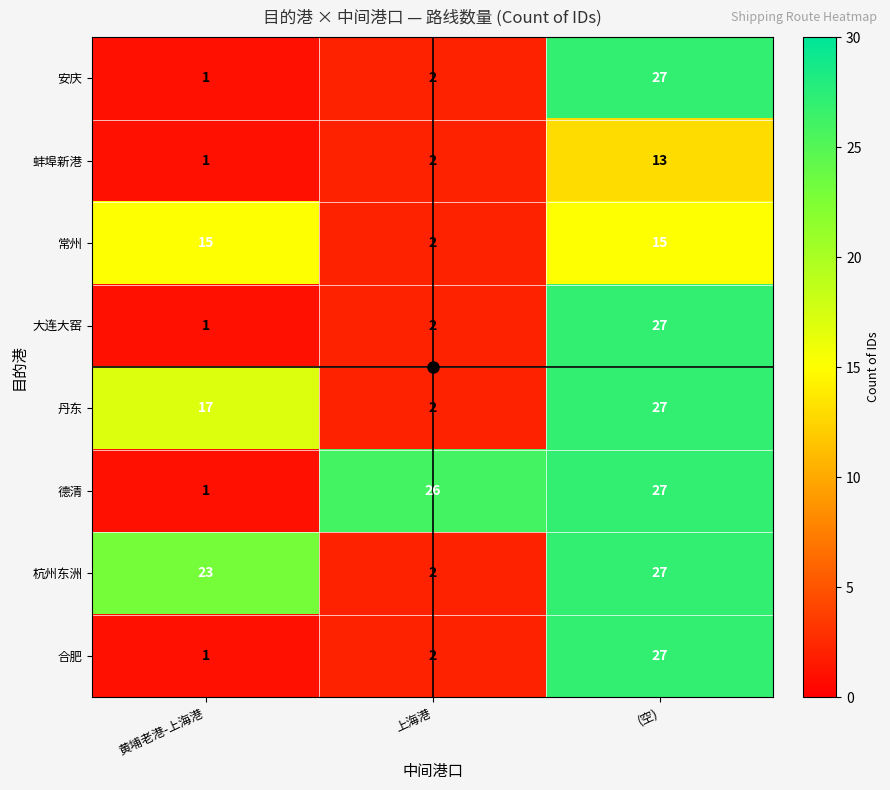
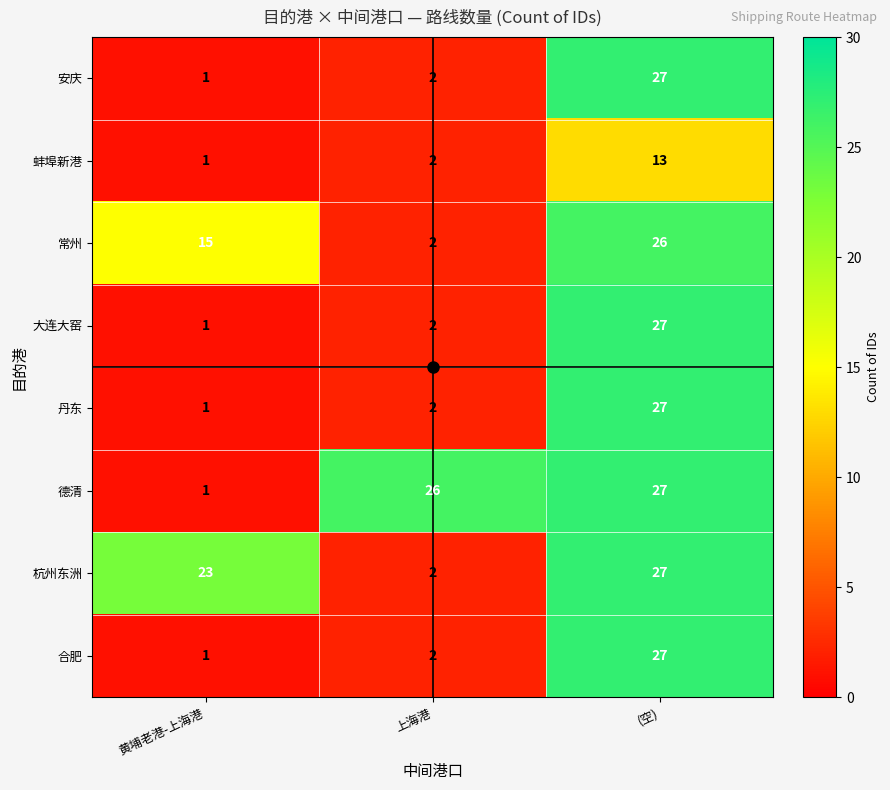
  {
    "安庆": {
      "黄埔老港-上海港": 1,
      "上海港": 2,
      "(空)": 27
    },
    "蚌埠新港": {
      "黄埔老港-上海港": 1,
      "上海港": 2,
      "(空)": 13
    },
    "常州": {
      "黄埔老港-上海港": 15,
      "上海港": 2,
-     "(空)": 15
+     "(空)": 26
    },
    "大连大窑": {
      "黄埔老港-上海港": 1,
      "上海港": 2,
      "(空)": 27
    },
    "丹东": {
-     "黄埔老港-上海港": 17,
+     "黄埔老港-上海港": 1,
      "上海港": 2,
      "(空)": 27
    },
    "德清": {
      "黄埔老港-上海港": 1,
      "上海港": 26,
      "(空)": 27
    },
    "杭州东洲": {
      "黄埔老港-上海港": 23,
      "上海港": 2,
      "(空)": 27
    },
    "合肥": {
      "黄埔老港-上海港": 1,
      "上海港": 2,
      "(空)": 27
    }
  }
